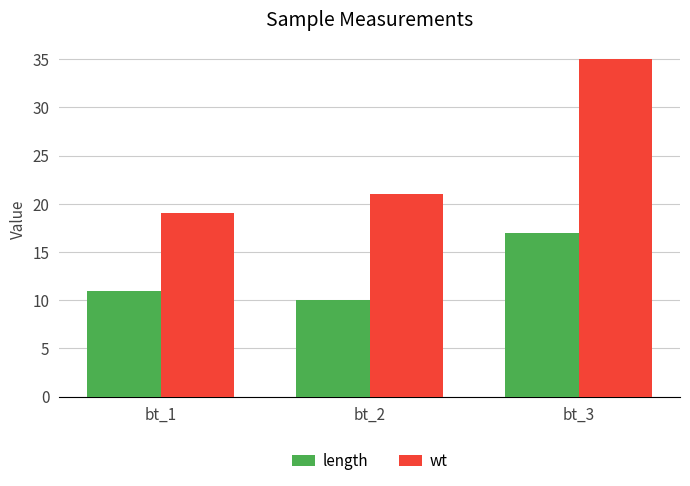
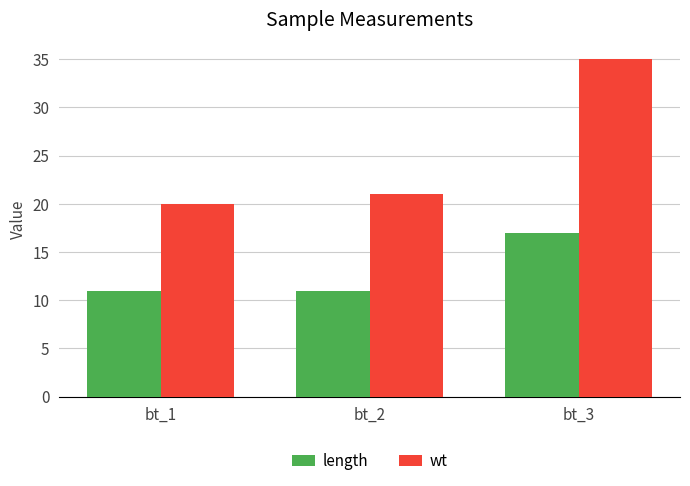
  {
    "length": {
      "bt_1": 11,
-     "bt_2": 10,
+     "bt_2": 11,
      "bt_3": 17
    },
    "wt": {
-     "bt_1": 19,
+     "bt_1": 20,
      "bt_2": 21,
      "bt_3": 35
    }
  }
